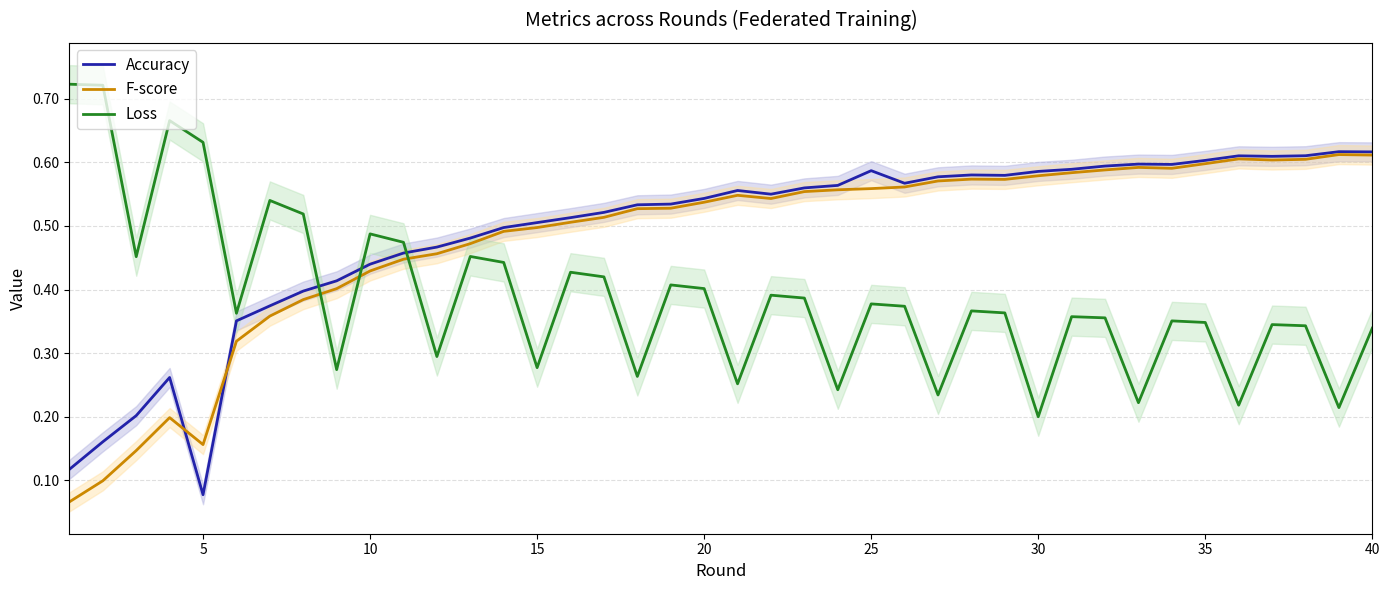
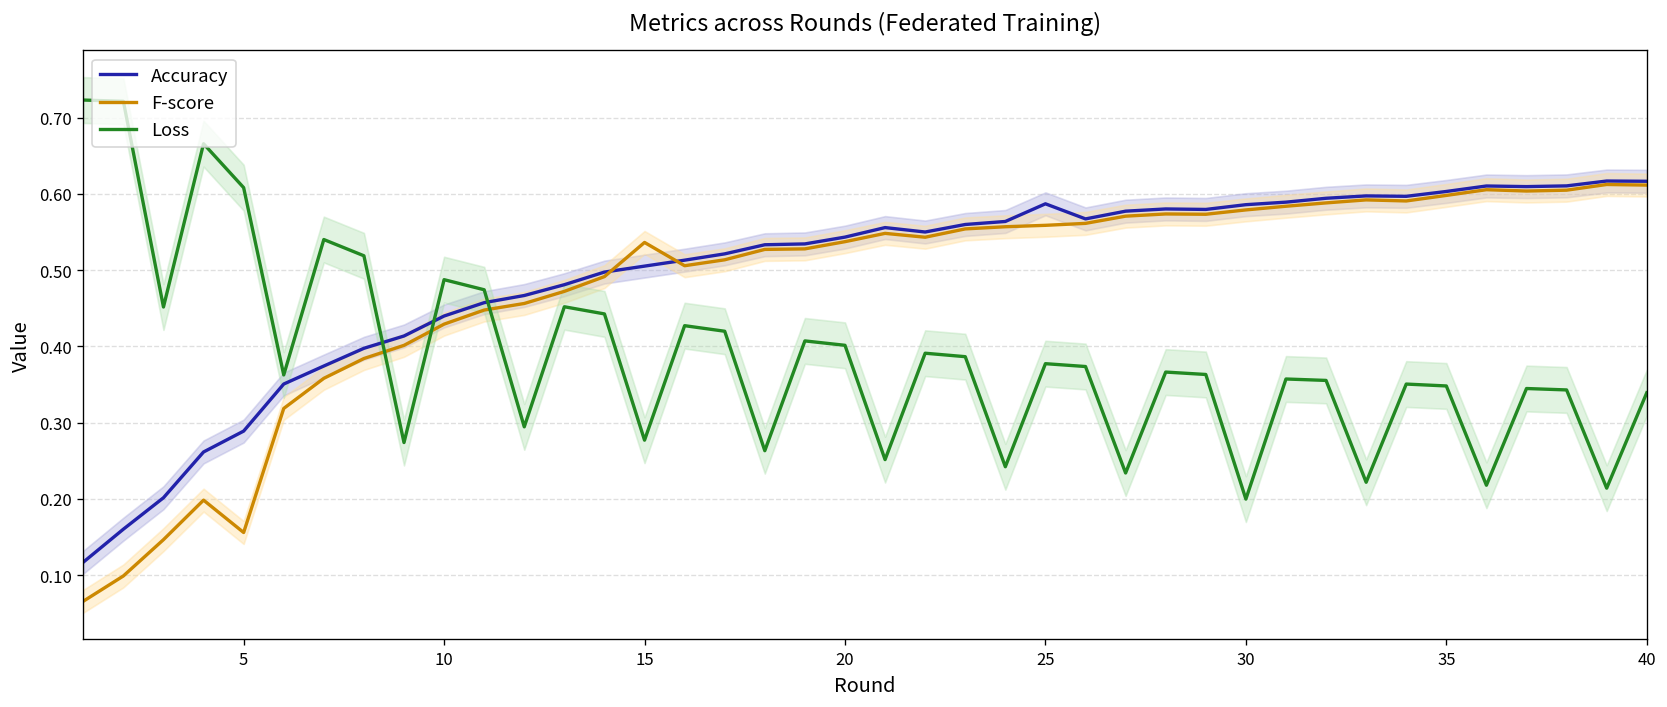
  {
    "Accuracy": {
-     "5": 0.08,
+     "5": 0.29,
      "10": 0.44,
      "15": 0.51,
      "20": 0.54,
      "25": 0.59,
      "30": 0.59,
      "35": 0.60,
      "40": 0.62
    },
    "F-score": {
      "5": 0.16,
      "10": 0.43,
-     "15": 0.50,
+     "15": 0.54,
      "20": 0.54,
      "25": 0.56,
      "30": 0.58,
      "35": 0.60,
      "40": 0.61
    },
    "Loss": {
-     "5": 0.63,
+     "5": 0.61,
      "10": 0.49,
      "15": 0.28,
      "20": 0.40,
      "25": 0.38,
      "30": 0.20,
      "35": 0.35,
      "40": 0.34
    }
  }
